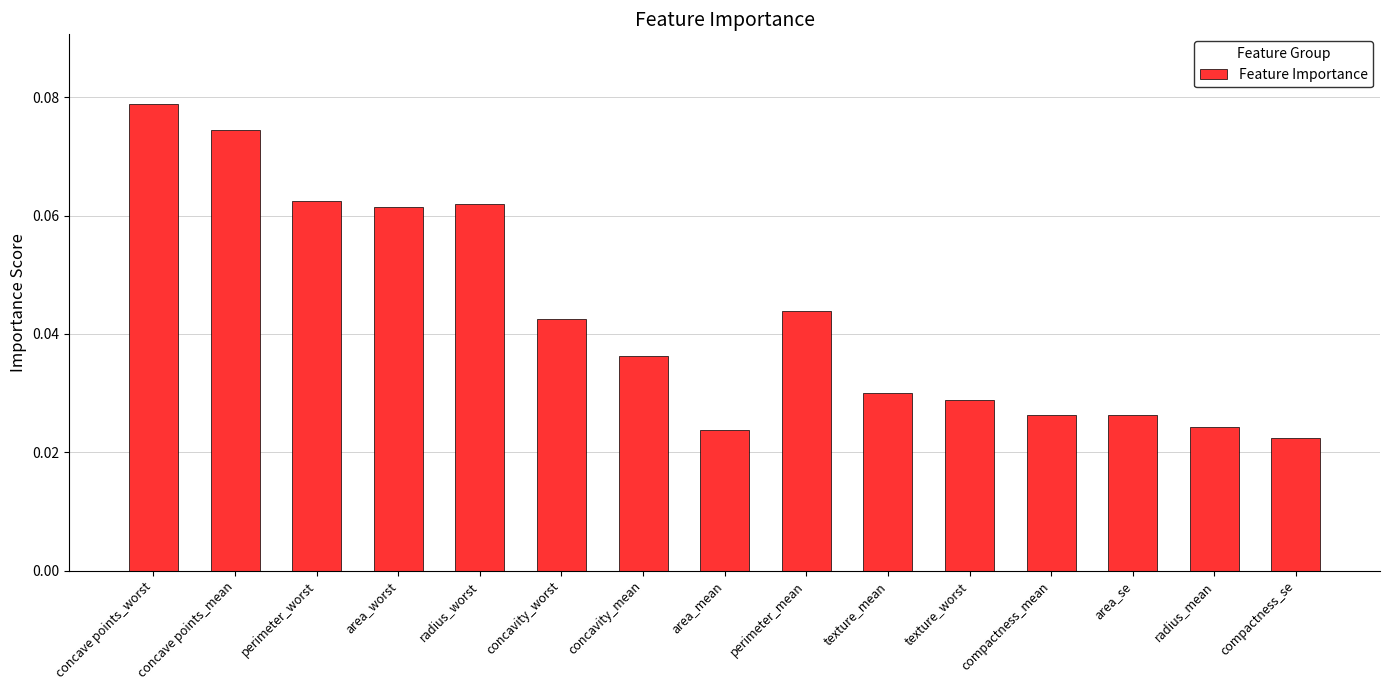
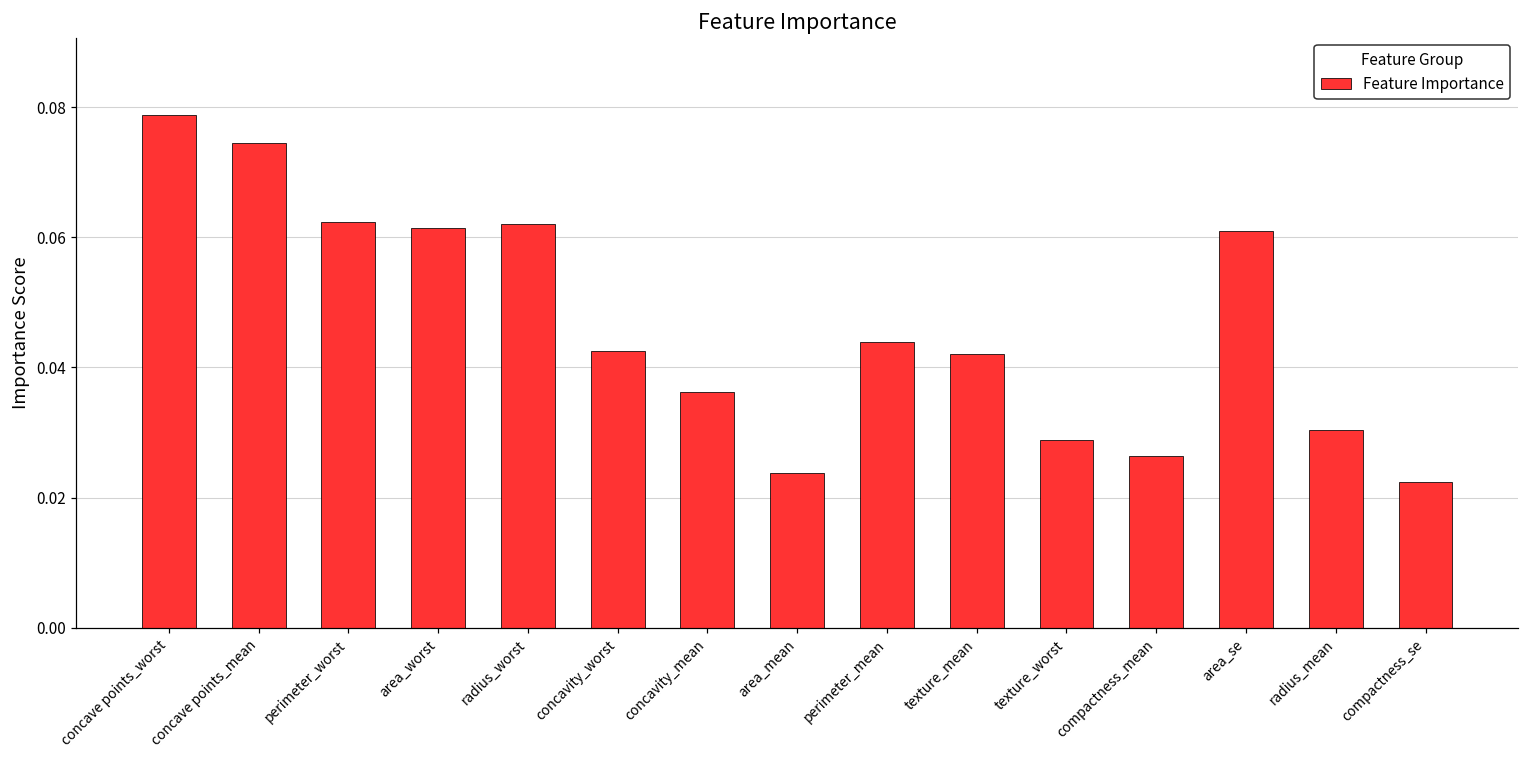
  {
    "concave points_worst": 0.079,
    "concave points_mean": 0.074,
    "perimeter_worst": 0.062,
    "area_worst": 0.061,
    "radius_worst": 0.062,
    "concavity_worst": 0.043,
    "concavity_mean": 0.036,
    "area_mean": 0.024,
    "perimeter_mean": 0.044,
-   "texture_mean": 0.030,
+   "texture_mean": 0.042,
    "texture_worst": 0.029,
    "compactness_mean": 0.026,
-   "area_se": 0.026,
-   "radius_mean": 0.024,
+   "area_se": 0.061,
+   "radius_mean": 0.030,
    "compactness_se": 0.022
  }
